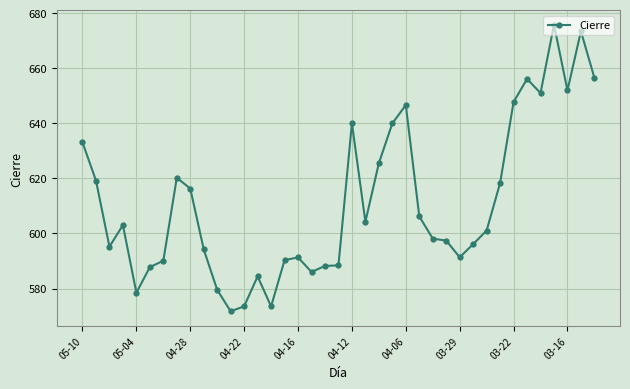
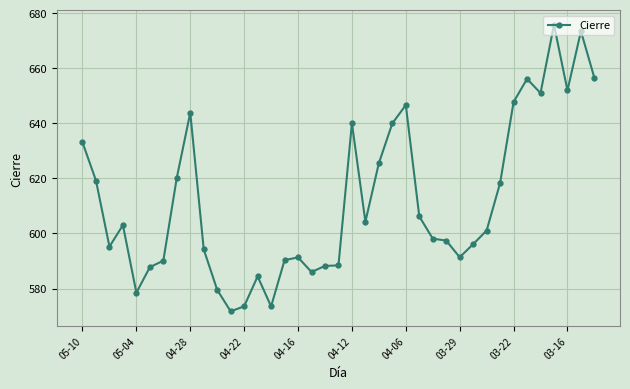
  {
    "05-10": 633,
    "05-04": 578,
-   "04-28": 616,
+   "04-28": 644,
    "04-22": 574,
    "04-16": 591,
    "04-12": 640,
    "04-06": 647,
    "03-29": 591,
    "03-22": 648,
    "03-16": 652
  }
